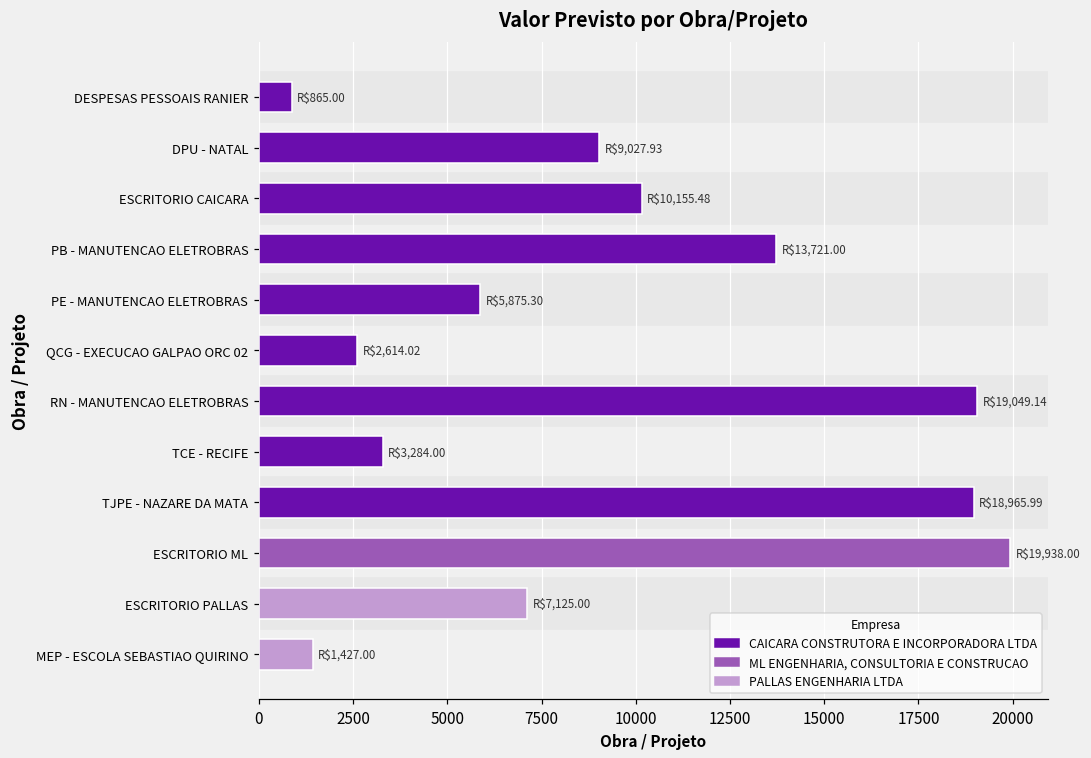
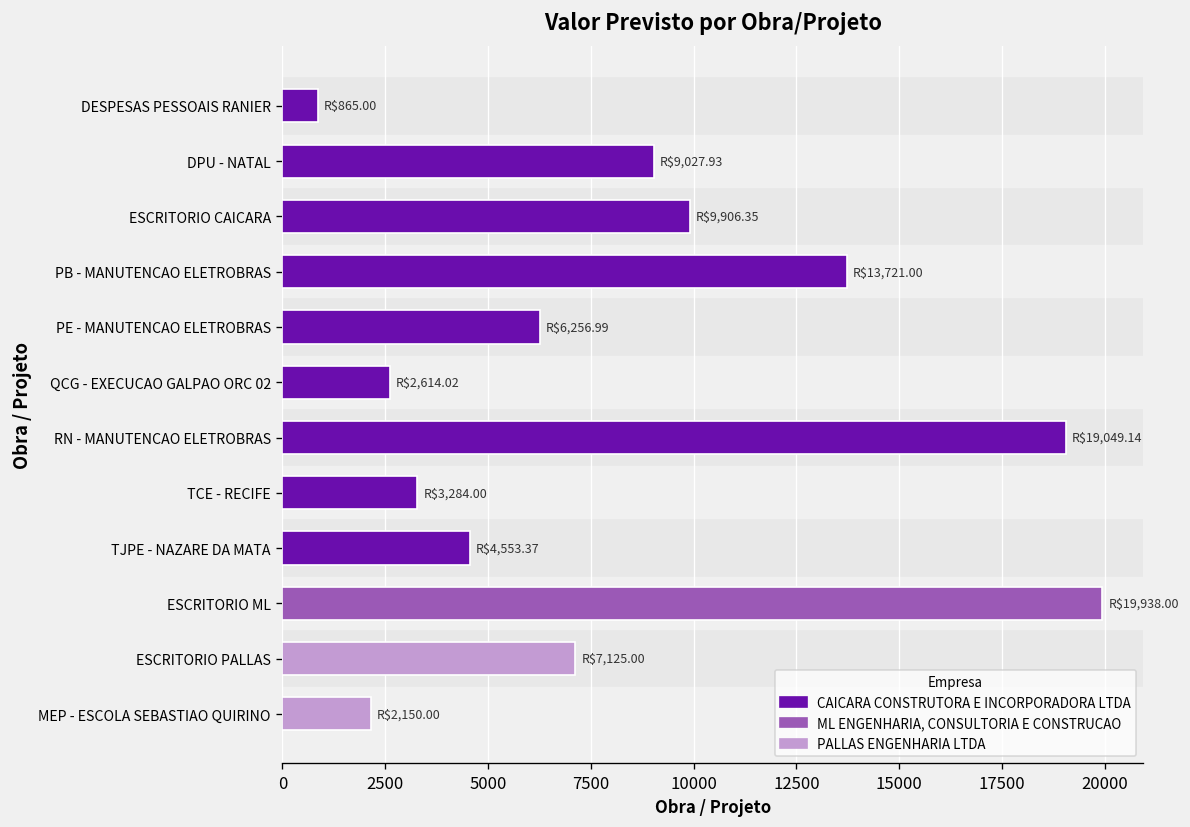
  {
    "DESPESAS PESSOAIS RANIER": "$865.00",
    "DPU - NATAL": "$9,027.93",
-   "ESCRITORIO CAICARA": "$10,155.48",
+   "ESCRITORIO CAICARA": "$9,906.35",
    "PB - MANUTENCAO ELETROBRAS": "$13,721.00",
-   "PE - MANUTENCAO ELETROBRAS": "$5,875.30",
+   "PE - MANUTENCAO ELETROBRAS": "$6,256.99",
    "QCG - EXECUCAO GALPAO ORC 02": "$2,614.02",
    "RN - MANUTENCAO ELETROBRAS": "$19,049.14",
    "TCE - RECIFE": "$3,284.00",
-   "TJPE - NAZARE DA MATA": "$18,965.99",
+   "TJPE - NAZARE DA MATA": "$4,553.37",
    "ESCRITORIO ML": "$19,938.00",
    "ESCRITORIO PALLAS": "$7,125.00",
-   "MEP - ESCOLA SEBASTIAO QUIRINO": "$1,427.00"
+   "MEP - ESCOLA SEBASTIAO QUIRINO": "$2,150.00"
  }
